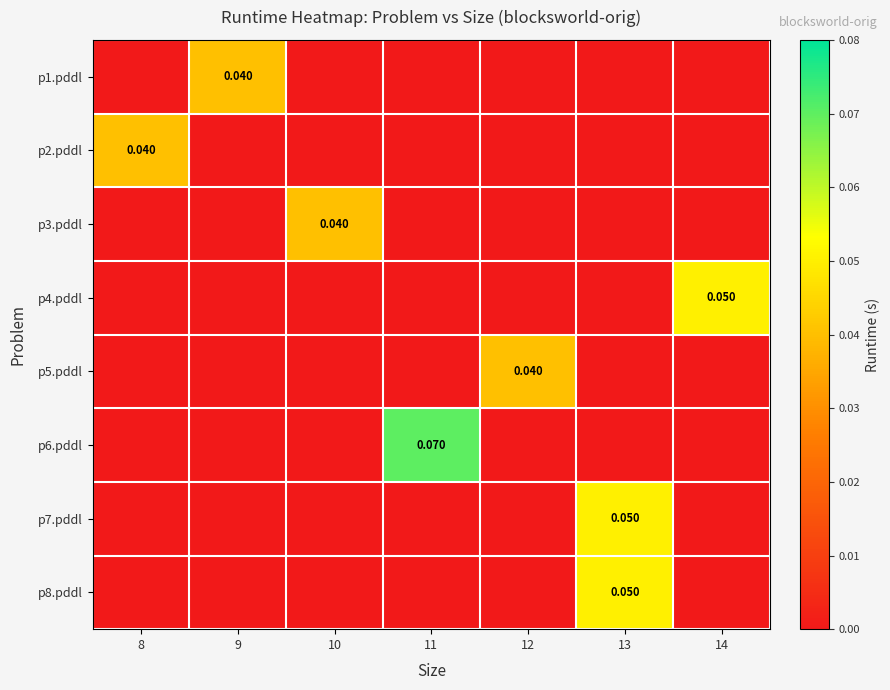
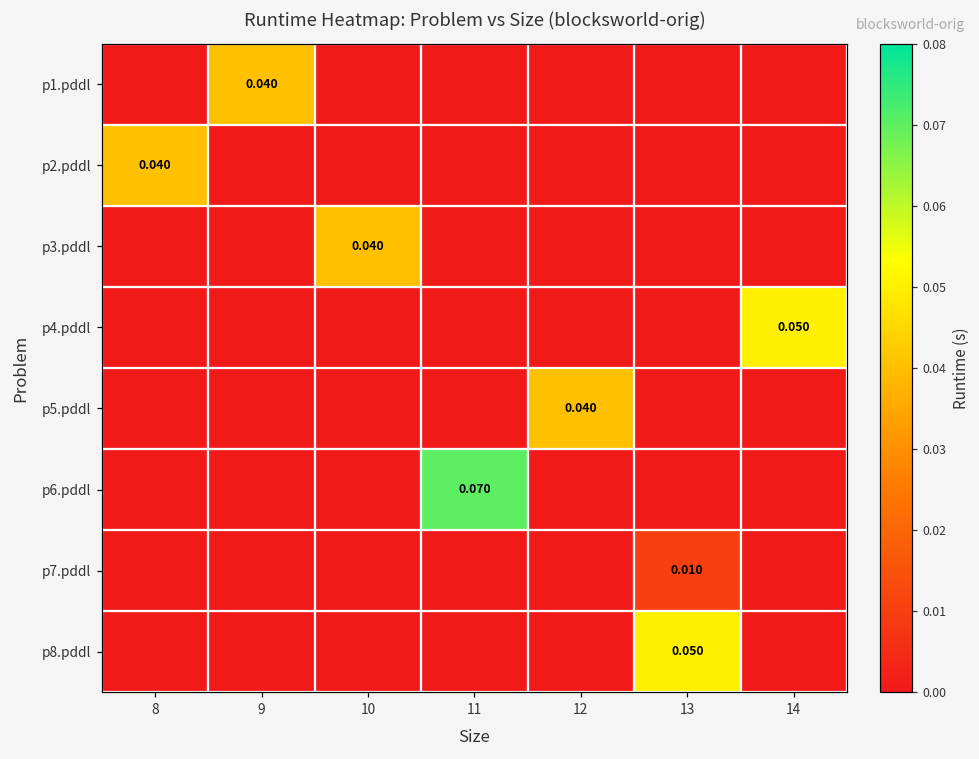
  {
    "p1.pddl": {
      "9": 0.040
    },
    "p2.pddl": {
      "8": 0.040
    },
    "p3.pddl": {
      "10": 0.040
    },
    "p4.pddl": {
      "14": 0.050
    },
    "p5.pddl": {
      "12": 0.040
    },
    "p6.pddl": {
      "11": 0.070
    },
    "p7.pddl": {
-     "13": 0.050
+     "13": 0.010
    },
    "p8.pddl": {
      "13": 0.050
    }
  }
